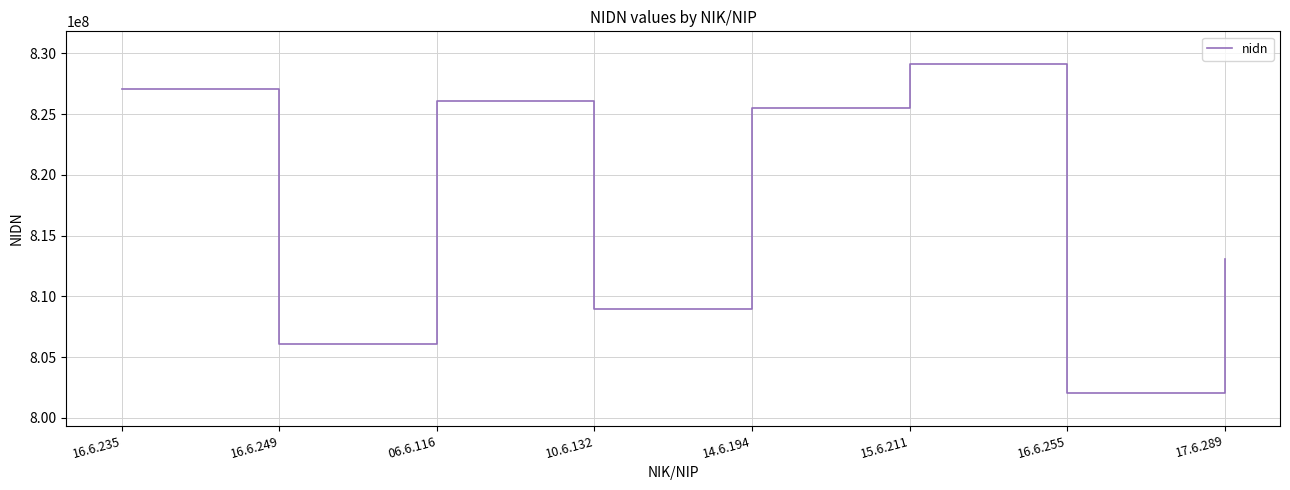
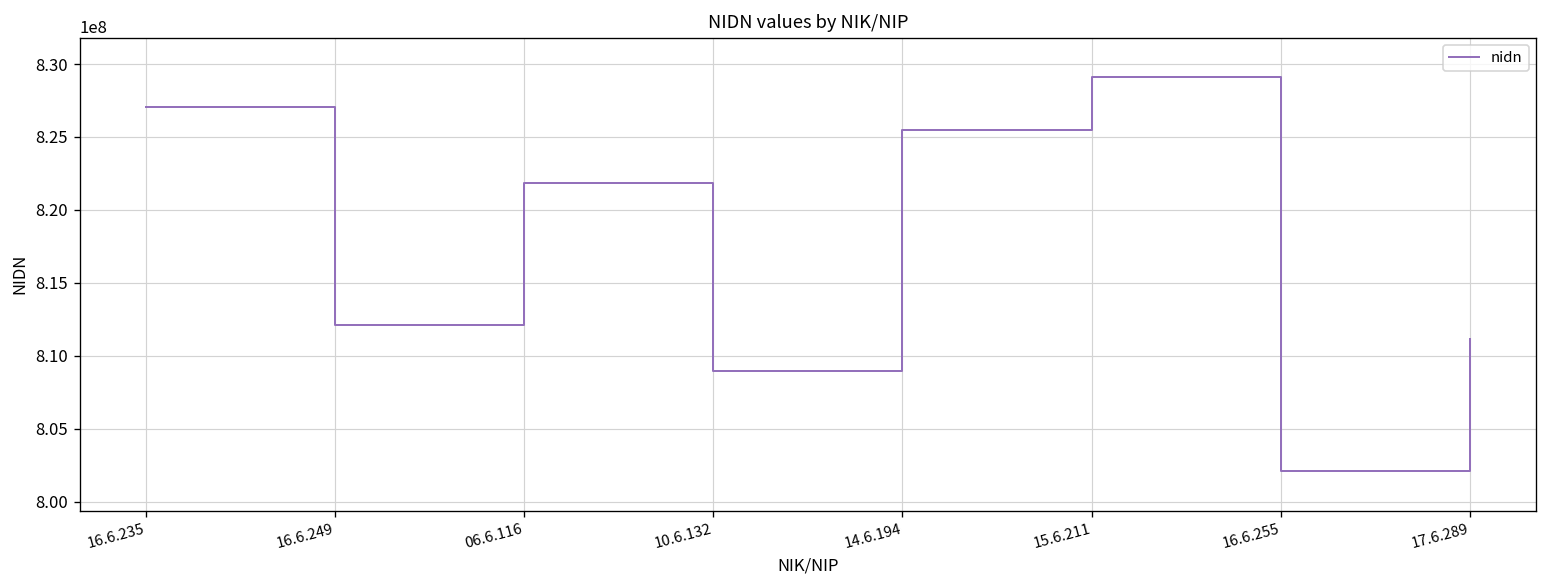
  {
    "16.6.235": 827000000,
-   "16.6.249": 806100000,
-   "06.6.116": 826100000,
+   "16.6.249": 812100000,
+   "06.6.116": 821900000,
    "10.6.132": 808900000,
    "14.6.194": 825500000,
    "15.6.211": 829100000,
    "16.6.255": 802100000,
-   "17.6.289": 813100000
+   "17.6.289": 811100000
  }
